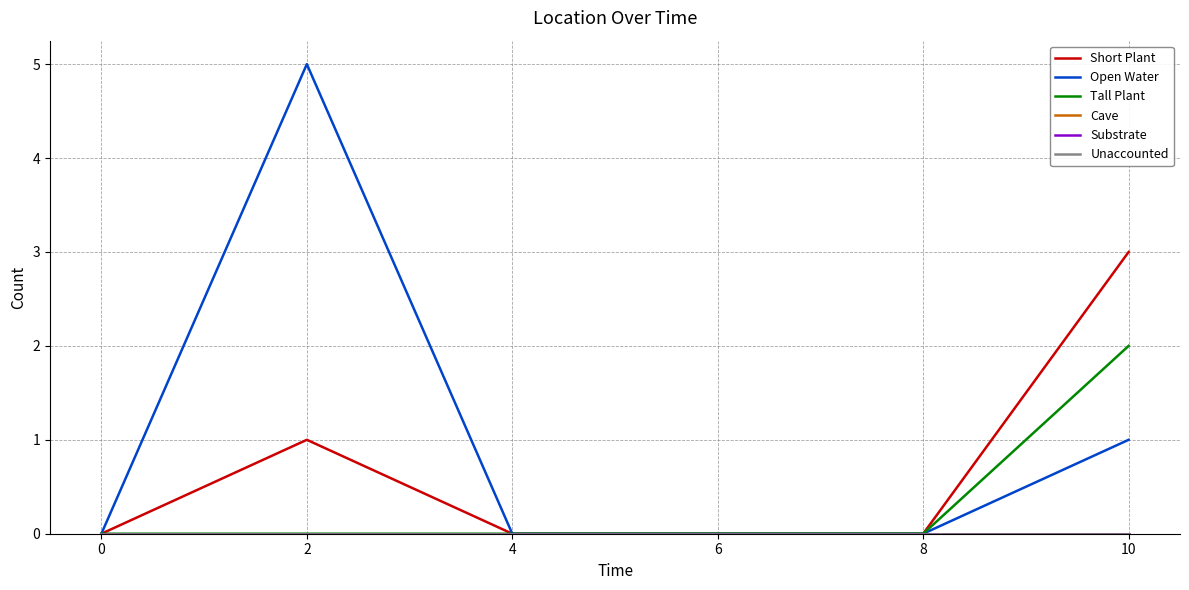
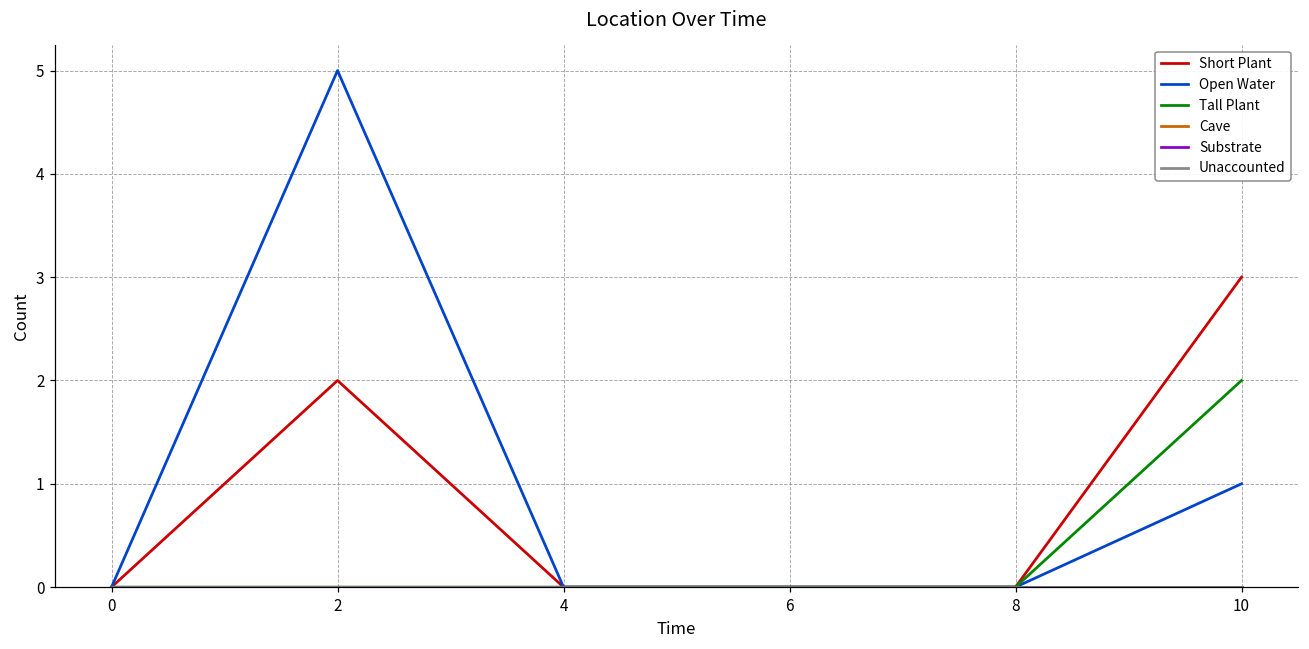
  {
    "Short Plant": {
-     "2": 1,
+     "2": 2,
      "10": 3
    },
    "Open Water": {
      "2": 5,
      "10": 1
    },
    "Tall Plant": {
      "10": 2
    },
    "Unaccounted": {
      "10": 0
    }
  }
